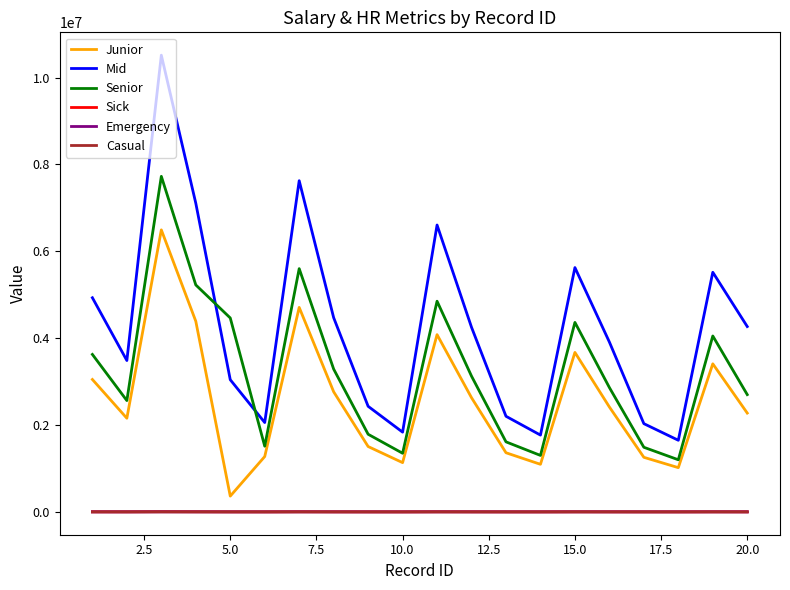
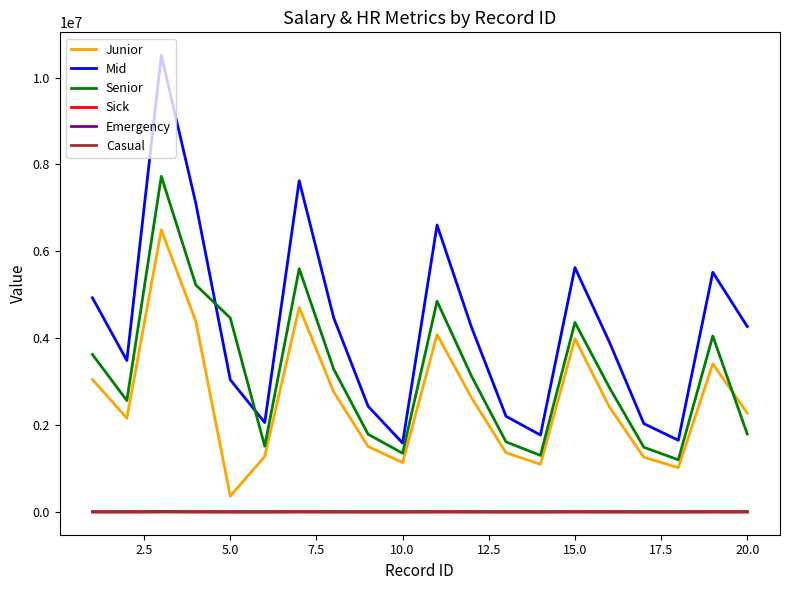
  {
    "Junior": {
      "5.0": 400000,
      "10.0": 1100000,
-     "15.0": 3700000,
+     "15.0": 4000000,
      "20.0": 2300000
    },
    "Mid": {
      "5.0": 3000000,
-     "10.0": 1800000,
+     "10.0": 1600000,
      "15.0": 5600000,
      "20.0": 4300000
    },
    "Senior": {
      "5.0": 4500000,
      "10.0": 1400000,
      "15.0": 4400000,
-     "20.0": 2700000
+     "20.0": 1800000
    },
    "Casual": {
      "5.0": 0,
      "10.0": 0,
      "15.0": 0,
      "20.0": 0
    }
  }
